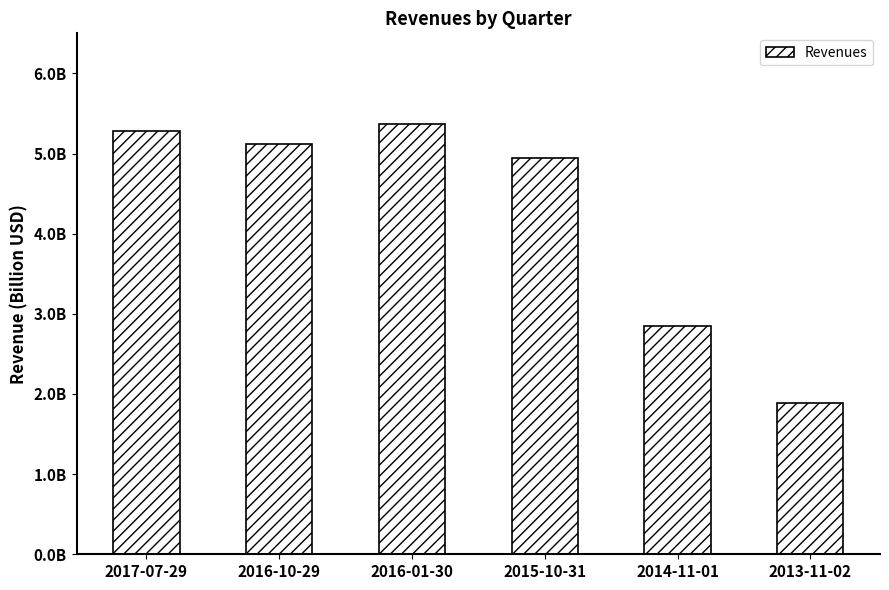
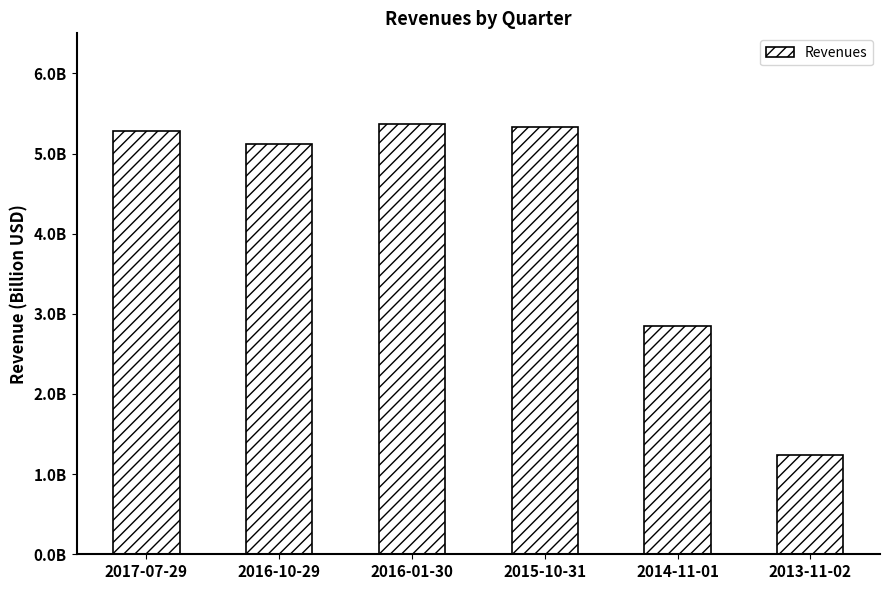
  {
    "2017-07-29": 5300000000,
    "2016-10-29": 5100000000,
    "2016-01-30": 5400000000,
-   "2015-10-31": 4900000000,
+   "2015-10-31": 5300000000,
    "2014-11-01": 2800000000,
-   "2013-11-02": 1900000000
+   "2013-11-02": 1200000000
  }
